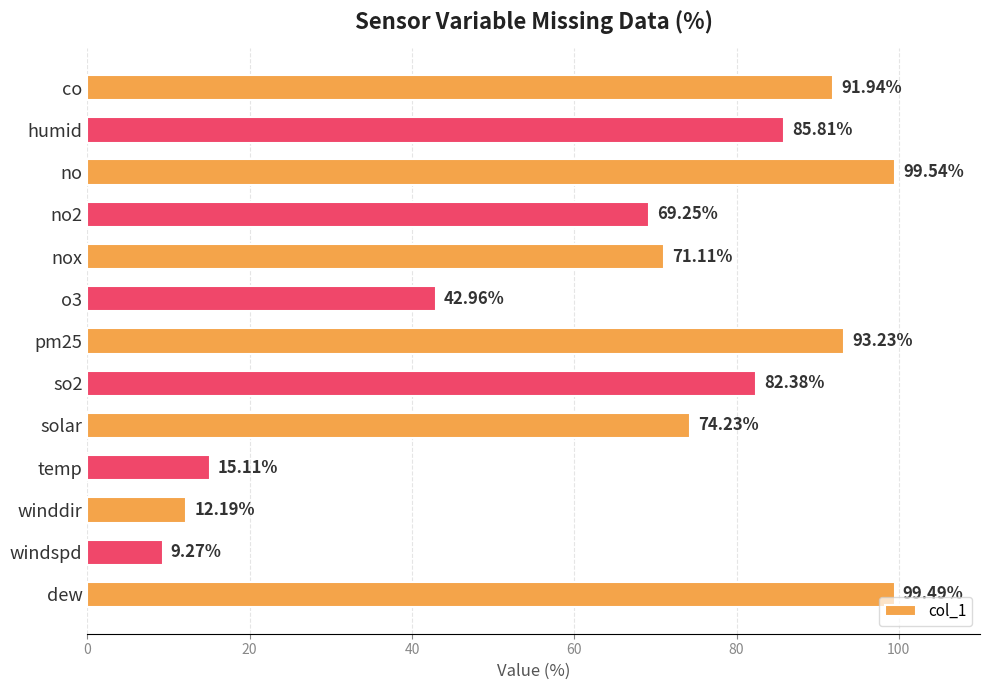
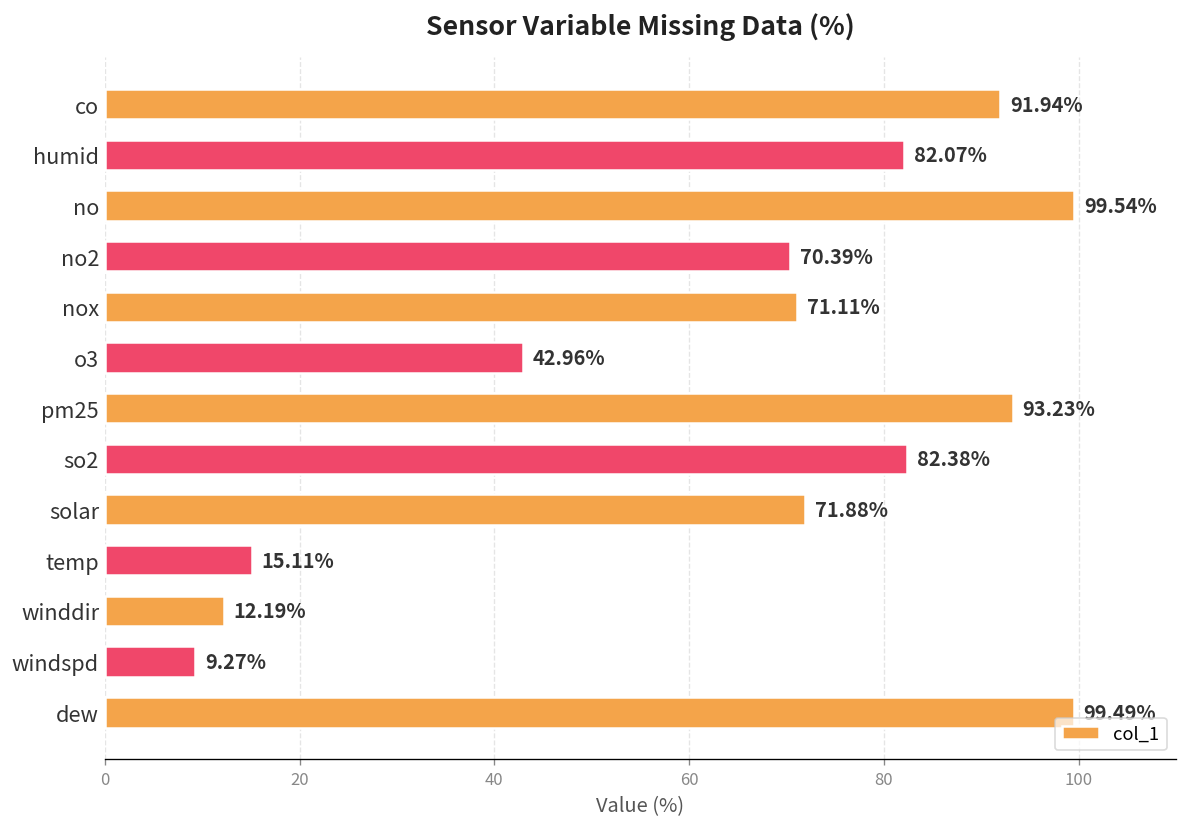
  {
    "co": "91.94%",
-   "humid": "85.81%",
+   "humid": "82.07%",
    "no": "99.54%",
-   "no2": "69.25%",
+   "no2": "70.39%",
    "nox": "71.11%",
    "o3": "42.96%",
    "pm25": "93.23%",
    "so2": "82.38%",
-   "solar": "74.23%",
+   "solar": "71.88%",
    "temp": "15.11%",
    "winddir": "12.19%",
    "windspd": "9.27%"
  }
